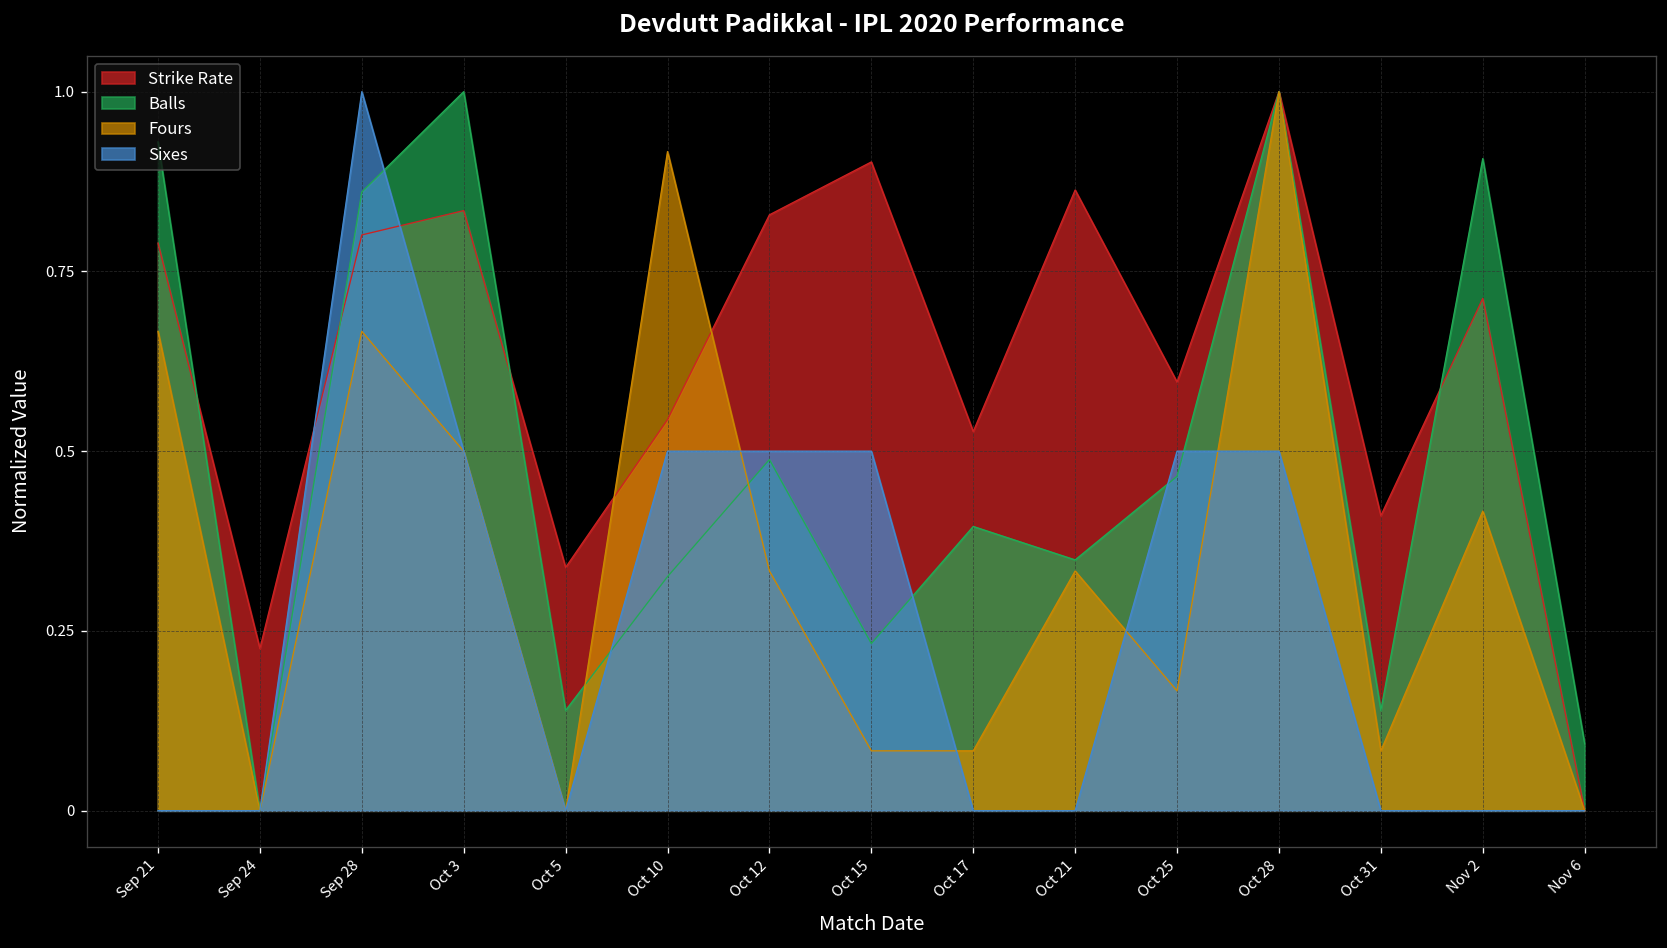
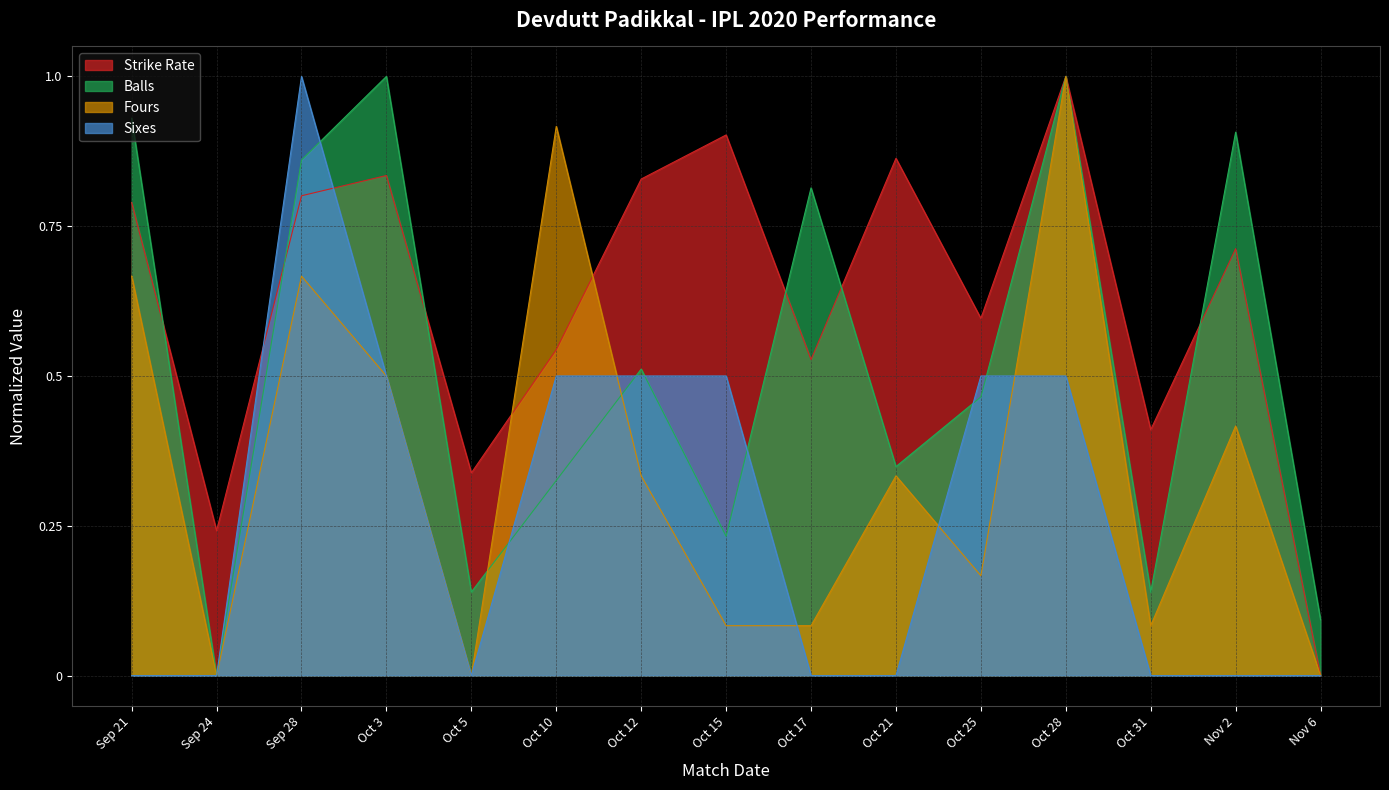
  {
    "Strike Rate": {
      "Sep 21": 0.79,
-     "Sep 24": 0.23,
+     "Sep 24": 0.24,
      "Sep 28": 0.80,
      "Oct 3": 0.83,
      "Oct 5": 0.34,
      "Oct 10": 0.54,
      "Oct 12": 0.83,
      "Oct 15": 0.90,
      "Oct 17": 0.53,
      "Oct 21": 0.86,
      "Oct 25": 0.60,
      "Oct 31": 0.41,
      "Nov 2": 0.71
    },
    "Balls": {
      "Sep 28": 0.86,
      "Oct 3": 1.00,
      "Oct 5": 0.14,
      "Oct 10": 0.33,
-     "Oct 12": 0.49,
+     "Oct 12": 0.51,
      "Oct 15": 0.23,
-     "Oct 17": 0.40,
+     "Oct 17": 0.81,
      "Oct 21": 0.35,
      "Oct 25": 0.47,
      "Oct 31": 0.14,
      "Nov 2": 0.91,
      "Nov 6": 0.09
    },
    "Fours": {
      "Sep 21": 0.67,
      "Sep 28": 0.67,
      "Oct 10": 0.92,
      "Oct 12": 0.33,
      "Oct 15": 0.08,
      "Oct 17": 0.08,
      "Oct 21": 0.33,
      "Oct 25": 0.17,
      "Oct 31": 0.08,
      "Nov 2": 0.42
    },
    "Sixes": {
      "Sep 21": 0.00,
      "Sep 28": 1.00,
      "Oct 10": 0.50,
      "Oct 12": 0.50,
      "Oct 15": 0.50,
      "Oct 17": 0.00,
      "Oct 21": 0.00,
      "Oct 25": 0.50,
      "Oct 28": 0.50,
      "Oct 31": 0.00,
      "Nov 2": 0.00
    }
  }
